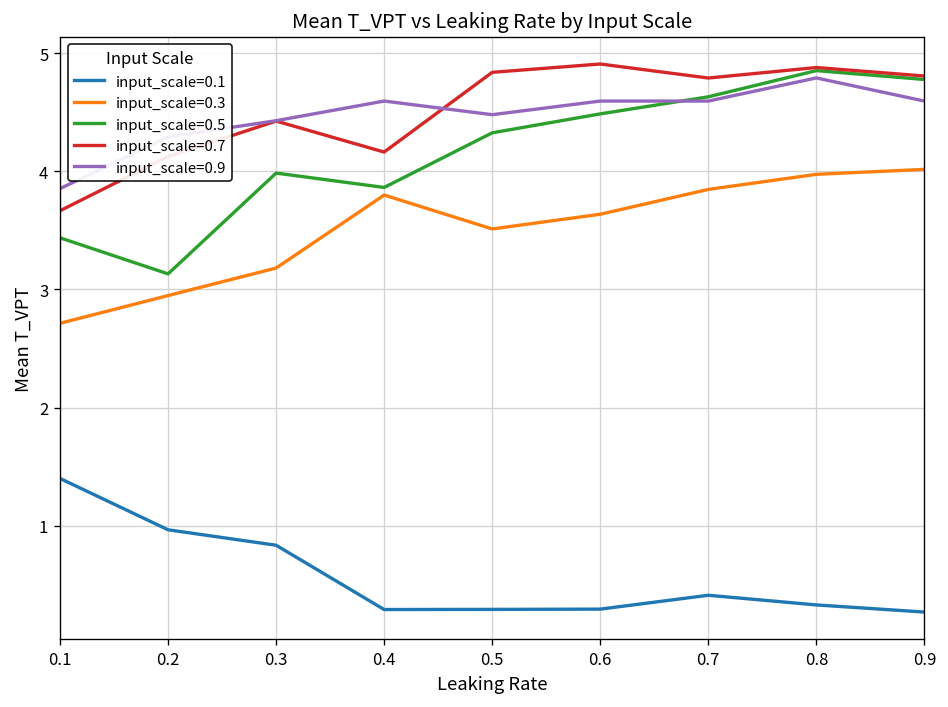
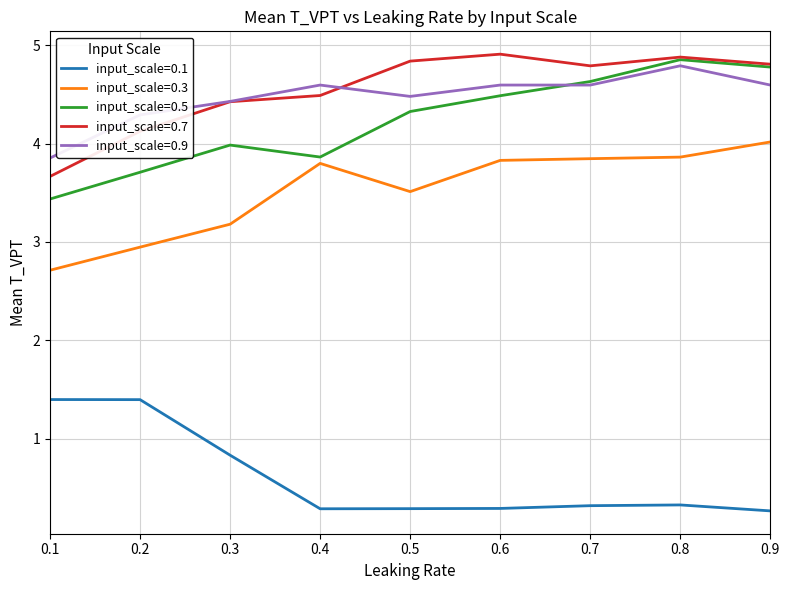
  {
    "input_scale=0.1": {
      "0.1": 1.4,
-     "0.2": 1.0,
+     "0.2": 1.4,
      "0.3": 0.8,
      "0.4": 0.3,
      "0.5": 0.3,
      "0.6": 0.3,
-     "0.7": 0.4,
+     "0.7": 0.3,
      "0.8": 0.3,
      "0.9": 0.3
    },
    "input_scale=0.3": {
      "0.1": 2.7,
      "0.2": 2.9,
      "0.3": 3.2,
      "0.4": 3.8,
      "0.5": 3.5,
-     "0.6": 3.6,
+     "0.6": 3.8,
      "0.7": 3.8,
-     "0.8": 4.0,
+     "0.8": 3.9,
      "0.9": 4.0
    },
    "input_scale=0.5": {
      "0.1": 3.4,
-     "0.2": 3.1,
+     "0.2": 3.7,
      "0.3": 4.0,
      "0.4": 3.9,
      "0.5": 4.3,
      "0.6": 4.5,
      "0.7": 4.6,
      "0.8": 4.9,
      "0.9": 4.8
    },
    "input_scale=0.7": {
      "0.1": 3.7,
-     "0.4": 4.2,
+     "0.4": 4.5,
      "0.5": 4.8,
      "0.6": 4.9,
      "0.7": 4.8,
      "0.8": 4.9,
      "0.9": 4.8
    },
    "input_scale=0.9": {
      "0.1": 3.9,
      "0.4": 4.6,
      "0.5": 4.5,
      "0.6": 4.6,
      "0.7": 4.6,
      "0.8": 4.8,
      "0.9": 4.6
    }
  }
